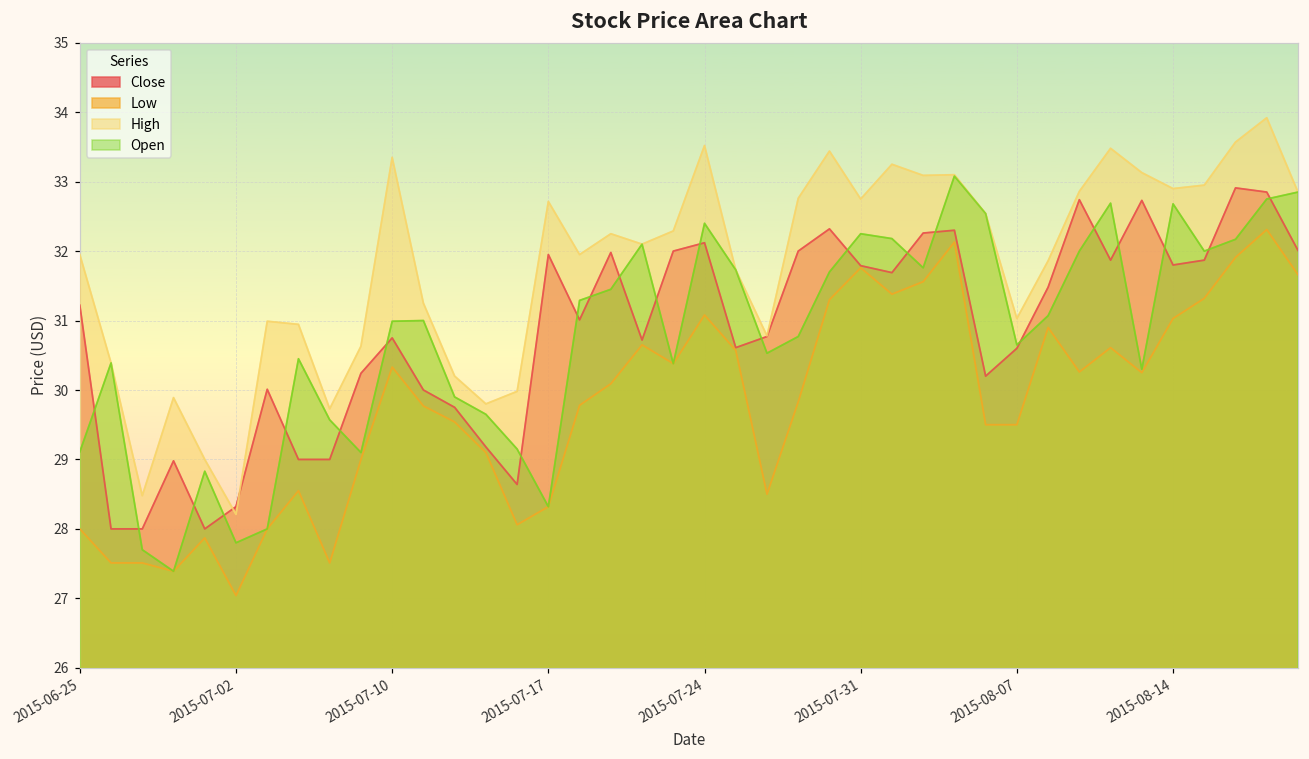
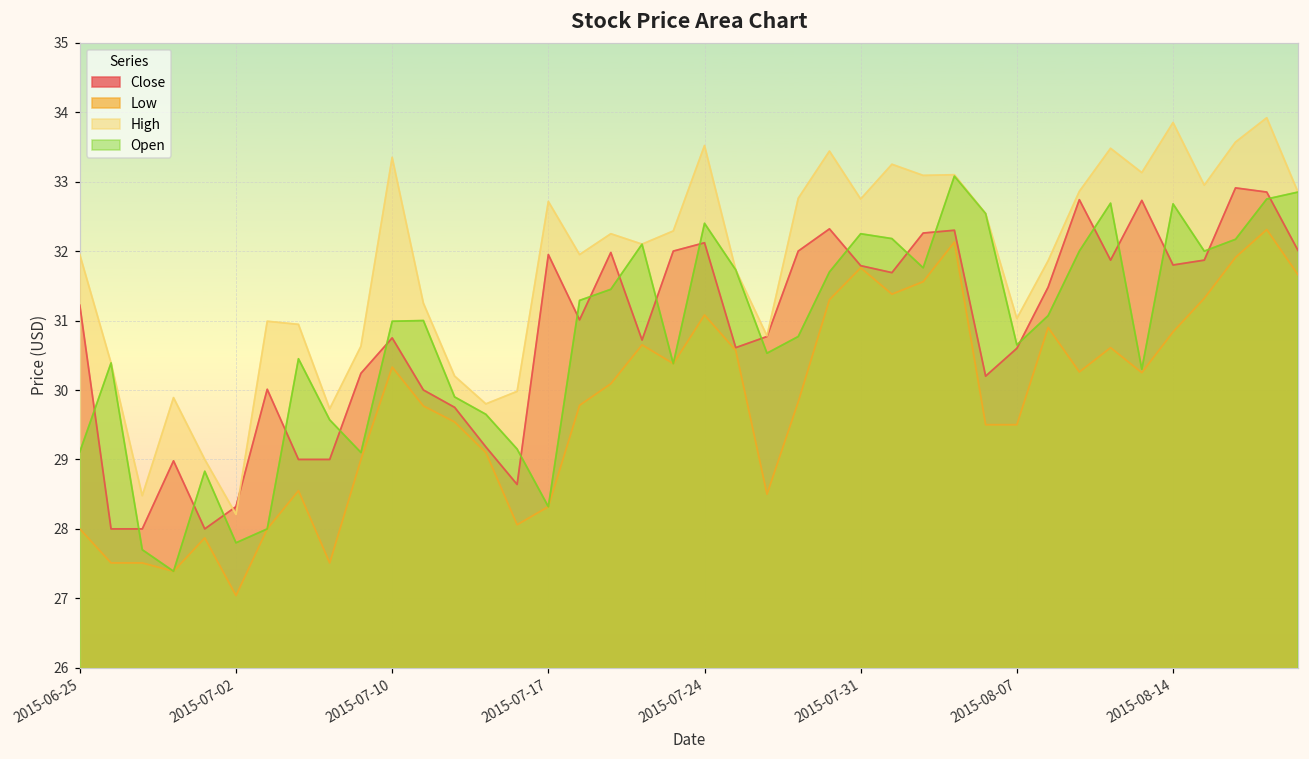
  {
    "Close": {
      "2015-06-25": 31.2,
      "2015-07-02": 28.3,
      "2015-07-10": 30.8,
      "2015-07-17": 32.0,
      "2015-07-24": 32.1,
      "2015-08-07": 30.6,
      "2015-08-14": 31.8
    },
    "Low": {
      "2015-06-25": 28.0,
      "2015-07-02": 27.0,
      "2015-07-10": 30.3,
      "2015-07-24": 31.1,
      "2015-08-07": 29.5,
-     "2015-08-14": 31.0
+     "2015-08-14": 30.8
    },
    "High": {
      "2015-06-25": 32.0,
      "2015-07-02": 28.2,
      "2015-07-10": 33.3,
      "2015-07-17": 32.7,
      "2015-07-24": 33.5,
      "2015-07-31": 32.8,
      "2015-08-07": 31.0,
-     "2015-08-14": 32.9
+     "2015-08-14": 33.9
    },
    "Open": {
      "2015-06-25": 29.1,
      "2015-07-02": 27.8,
      "2015-07-10": 31.0,
      "2015-07-24": 32.4,
      "2015-07-31": 32.3,
      "2015-08-07": 30.7,
      "2015-08-14": 32.7
    }
  }
